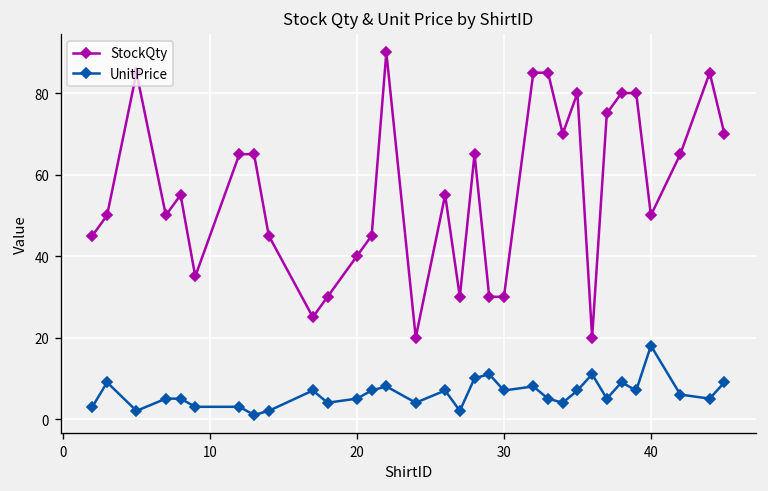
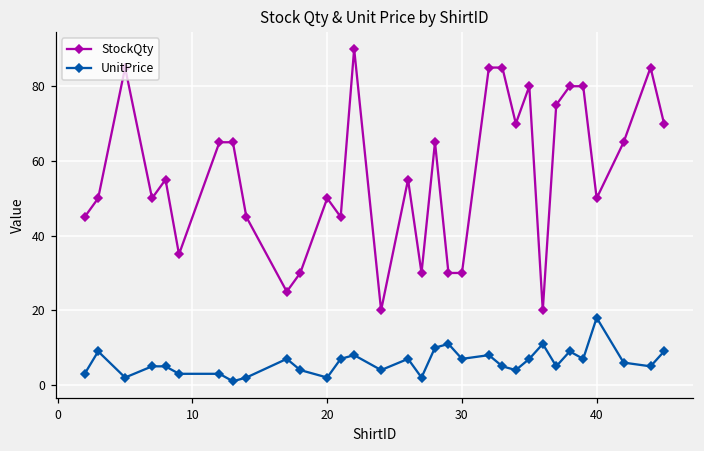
  {
    "StockQty": {
-     "20": 40,
+     "20": 50,
      "30": 30,
      "40": 50
    },
    "UnitPrice": {
-     "20": 5,
+     "20": 2,
      "30": 7,
      "40": 18
    }
  }
